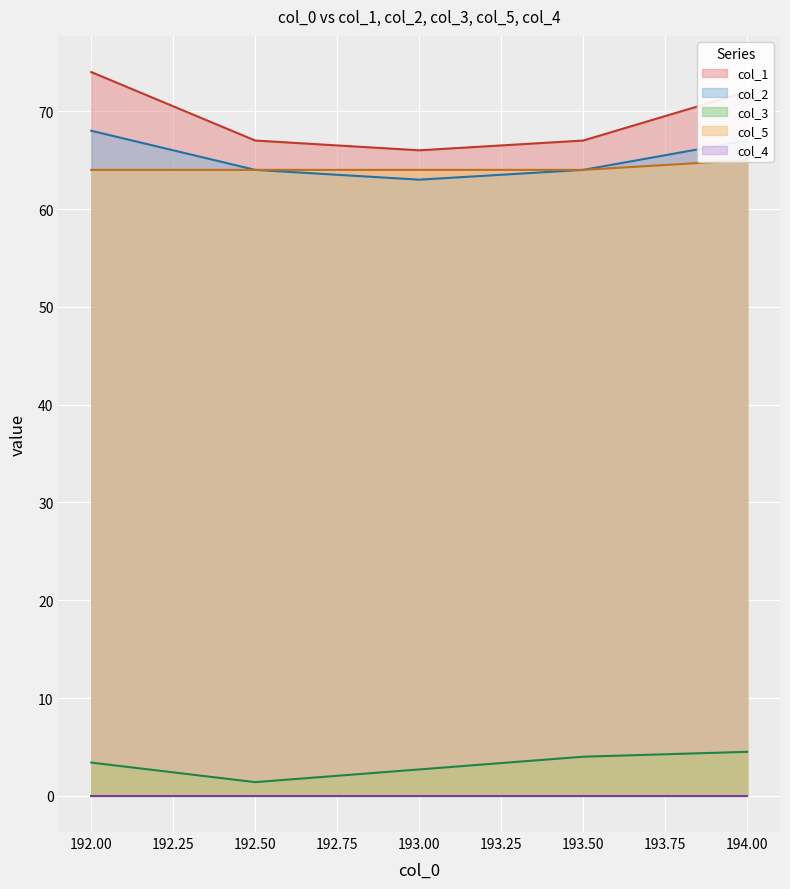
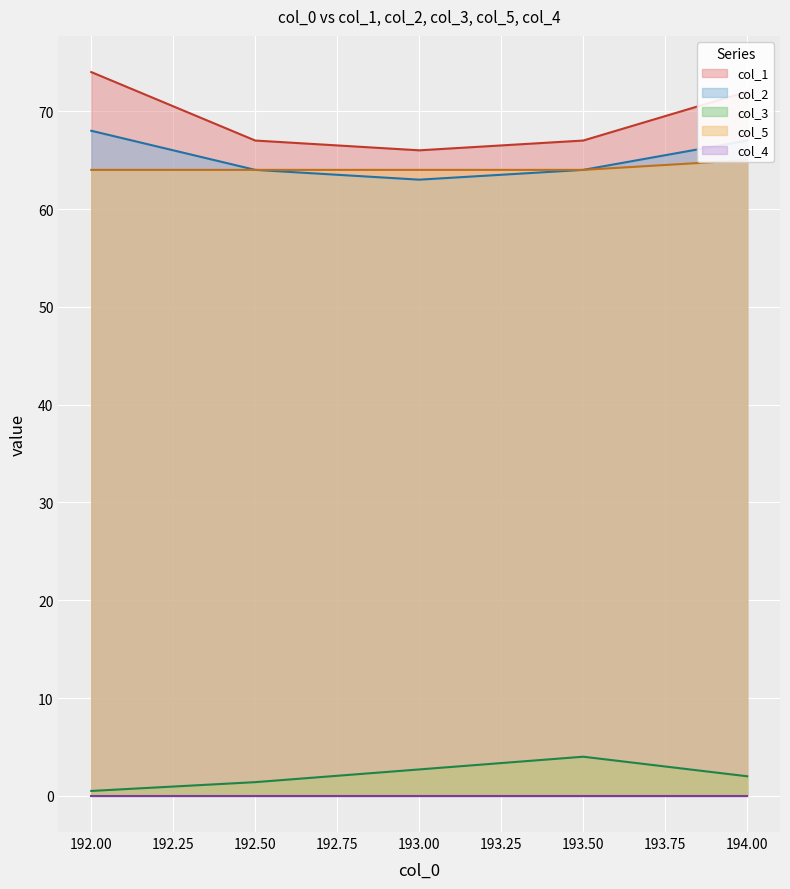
  {
    "col_3": {
-     "192.00": 3,
+     "192.00": 1,
      "192.50": 1,
      "193.00": 3,
      "193.50": 4,
-     "194.00": 5
+     "194.00": 2
    }
  }
